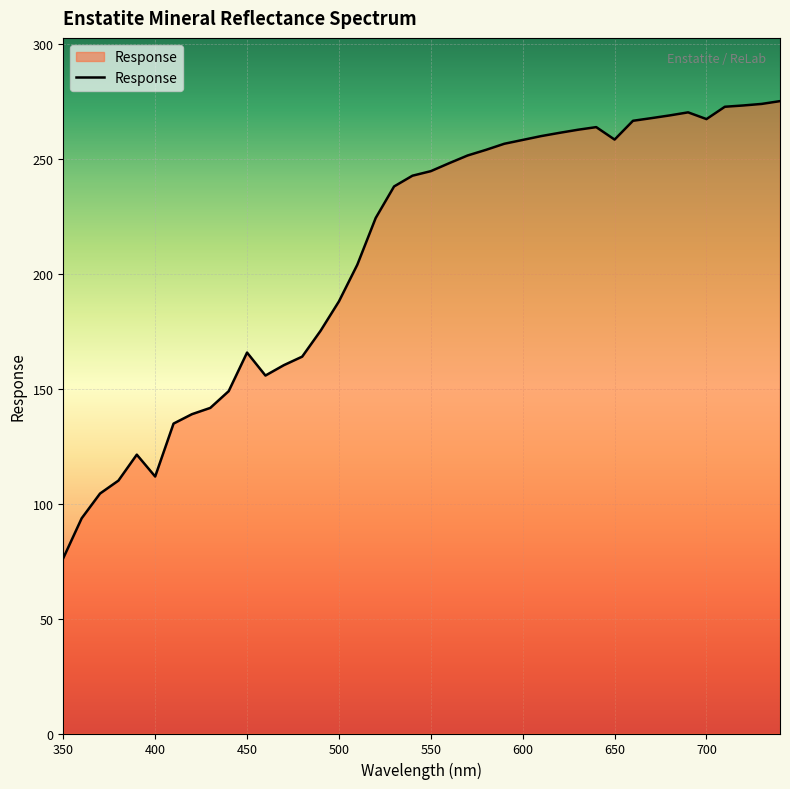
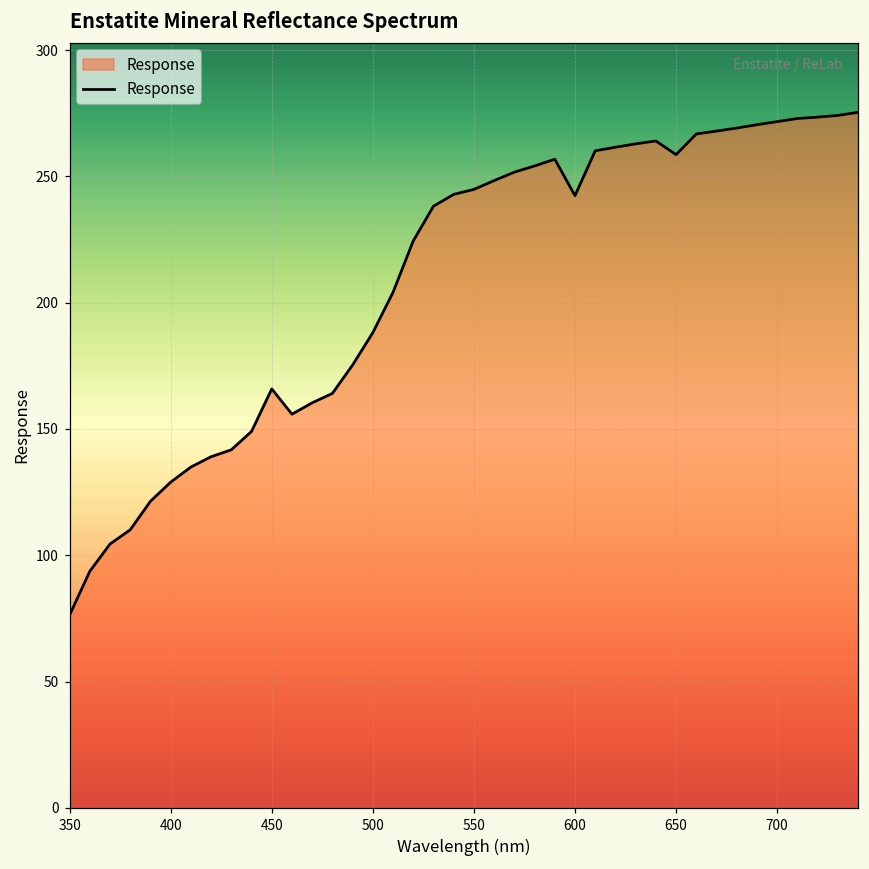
  {
    "350": 76,
-   "400": 112,
+   "400": 129,
    "450": 166,
    "500": 188,
    "550": 245,
-   "600": 258,
+   "600": 242,
    "650": 259,
-   "700": 268
+   "700": 272
  }
